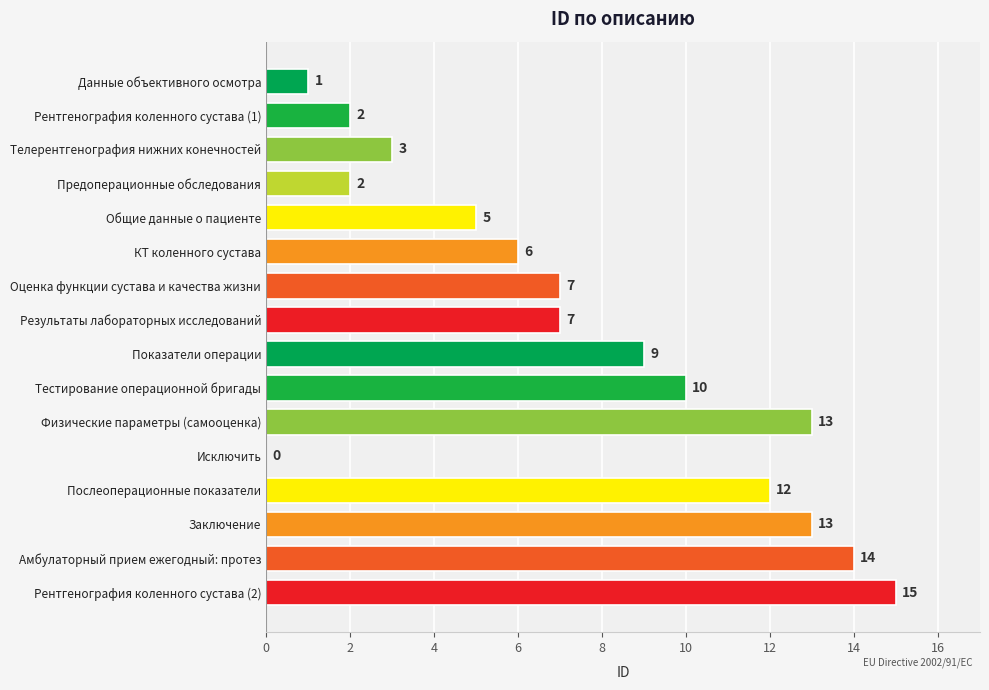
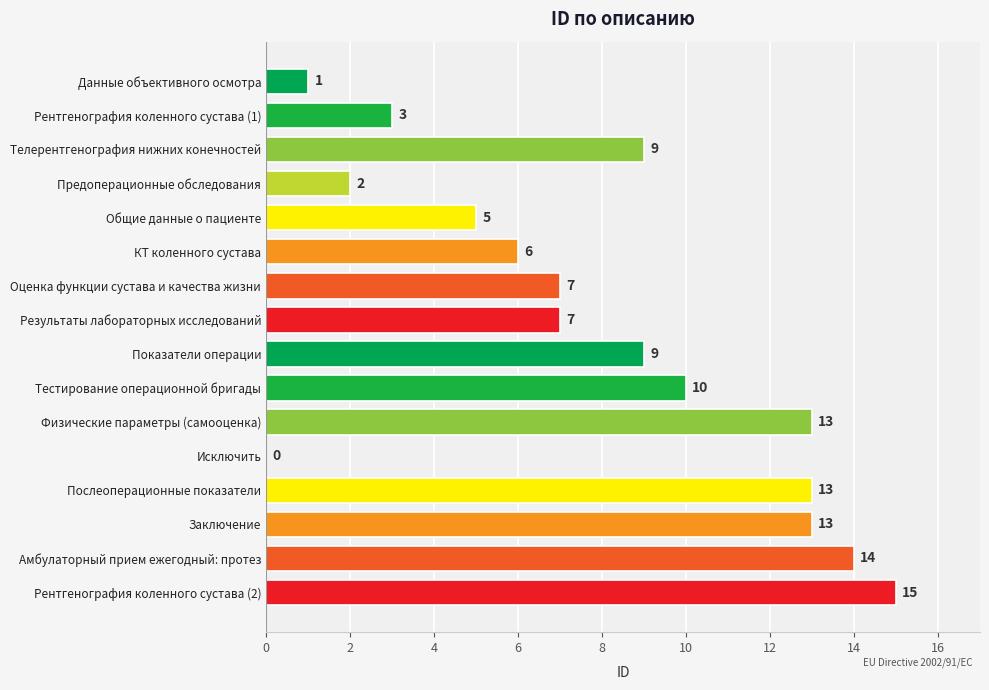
  {
    "Данные объективного осмотра": 1,
-   "Рентгенография коленного сустава (1)": 2,
-   "Телерентгенография нижних конечностей": 3,
+   "Рентгенография коленного сустава (1)": 3,
+   "Телерентгенография нижних конечностей": 9,
    "Предоперационные обследования": 2,
    "Общие данные о пациенте": 5,
    "КТ коленного сустава": 6,
    "Оценка функции сустава и качества жизни": 7,
    "Результаты лабораторных исследований": 7,
    "Показатели операции": 9,
    "Тестирование операционной бригады": 10,
    "Физические параметры (самооценка)": 13,
    "Исключить": 0,
-   "Послеоперационные показатели": 12,
+   "Послеоперационные показатели": 13,
    "Заключение": 13,
    "Амбулаторный прием ежегодный: протез": 14,
    "Рентгенография коленного сустава (2)": 15
  }
